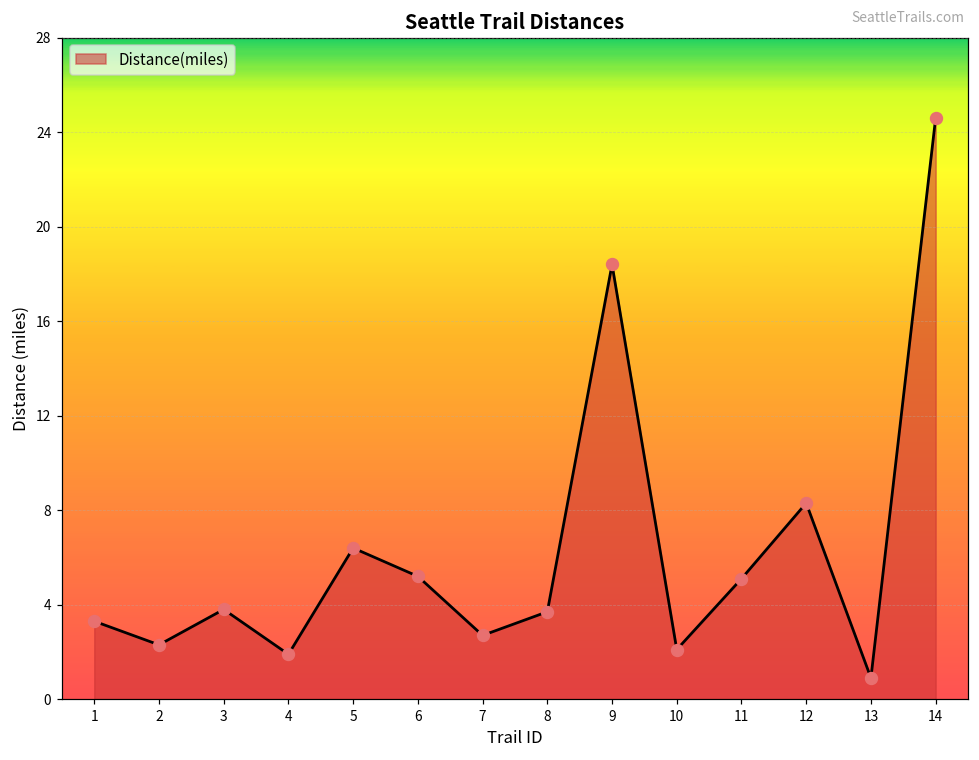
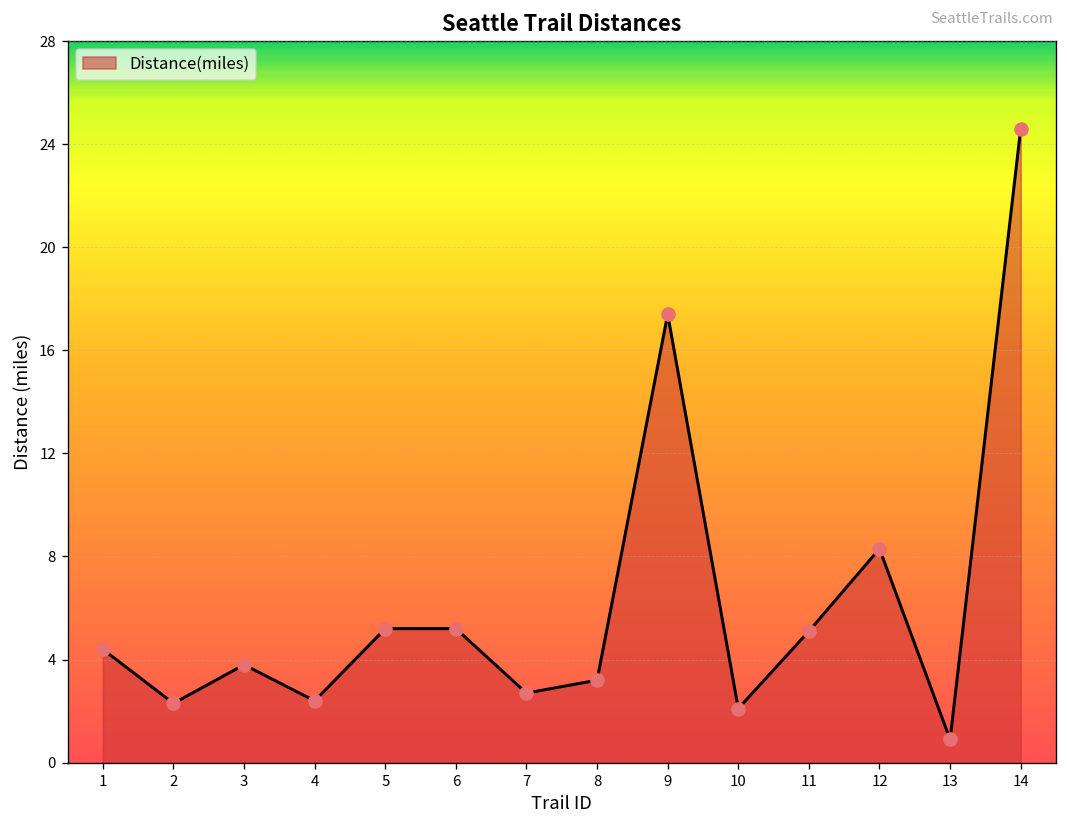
  {
-   "1": 3.3,
+   "1": 4.4,
    "2": 2.3,
    "3": 3.8,
-   "4": 1.9,
-   "5": 6.4,
+   "4": 2.4,
+   "5": 5.2,
    "6": 5.2,
    "7": 2.7,
-   "8": 3.7,
-   "9": 18.4,
+   "8": 3.2,
+   "9": 17.4,
    "10": 2.1,
    "11": 5.1,
    "12": 8.3,
    "13": 0.9,
    "14": 24.6
  }
